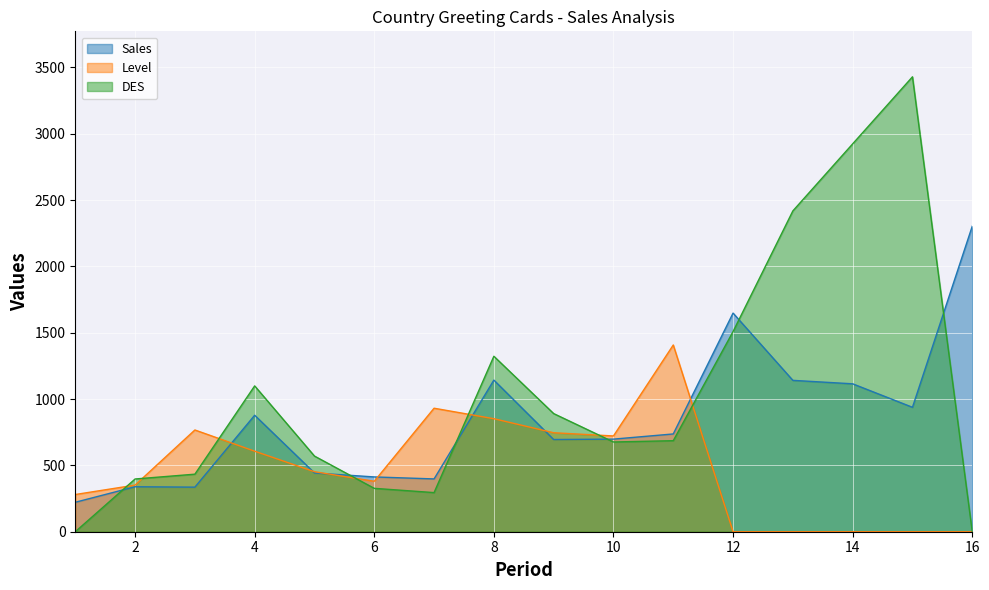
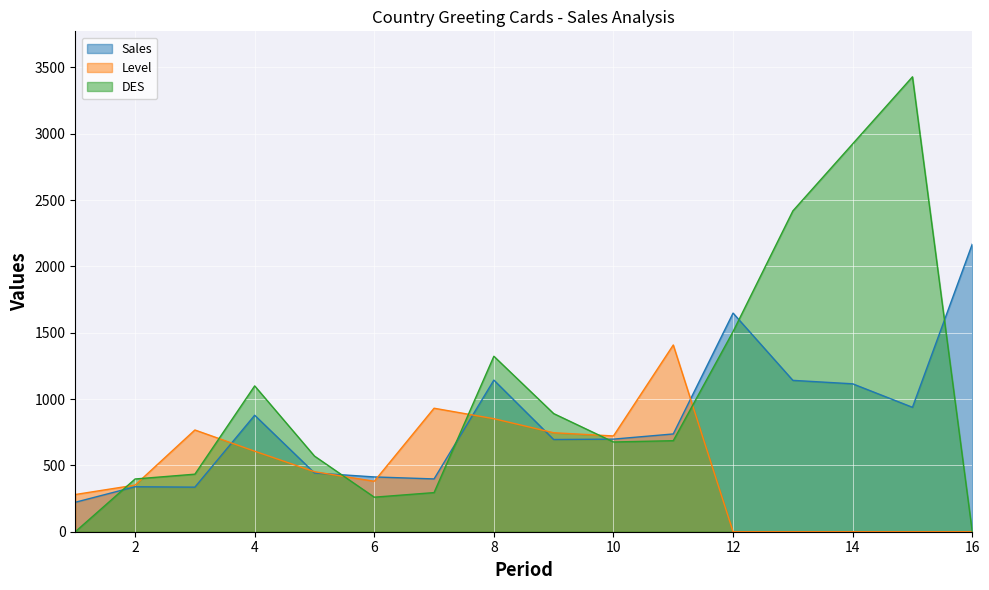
  {
    "Sales": {
      "4": 880,
      "6": 410,
      "8": 1140,
      "10": 700,
      "12": 1650,
      "14": 1120,
-     "16": 2300
+     "16": 2170
    },
    "Level": {
      "4": 610,
      "6": 380,
      "8": 850,
      "10": 720,
      "12": 0,
      "14": 0
    },
    "DES": {
      "2": 400,
      "4": 1100,
-     "6": 330,
+     "6": 260,
      "8": 1320,
      "10": 680,
      "12": 1510,
      "14": 2920
    }
  }
